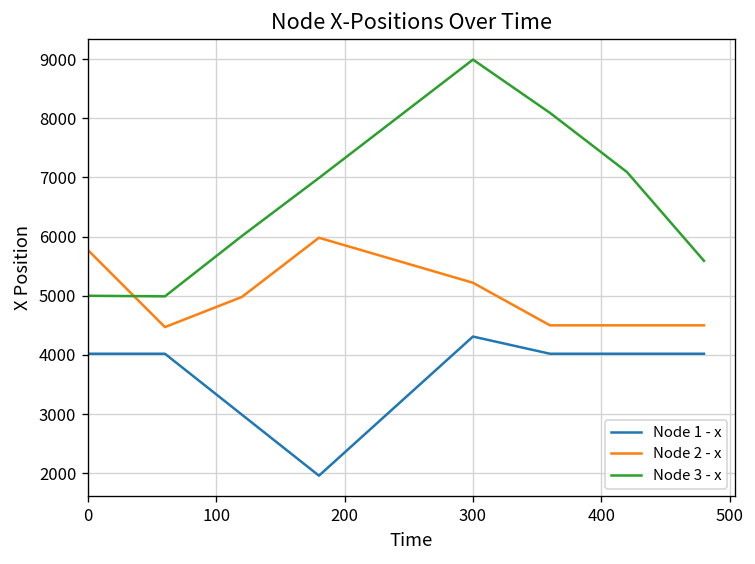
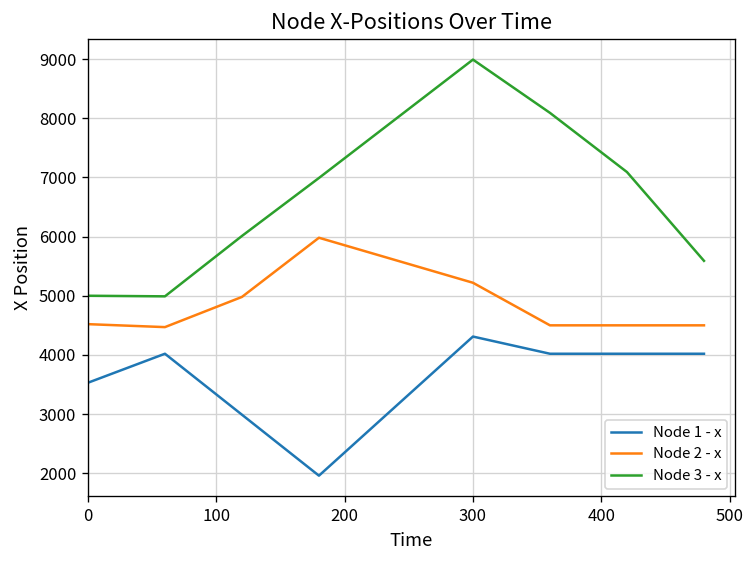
  {
    "Node 1 - x": {
-     "0": 4000,
+     "0": 3500,
      "300": 4300
    },
    "Node 2 - x": {
-     "0": 5800,
+     "0": 4500,
      "300": 5200
    },
    "Node 3 - x": {
      "0": 5000,
      "300": 9000
    }
  }
